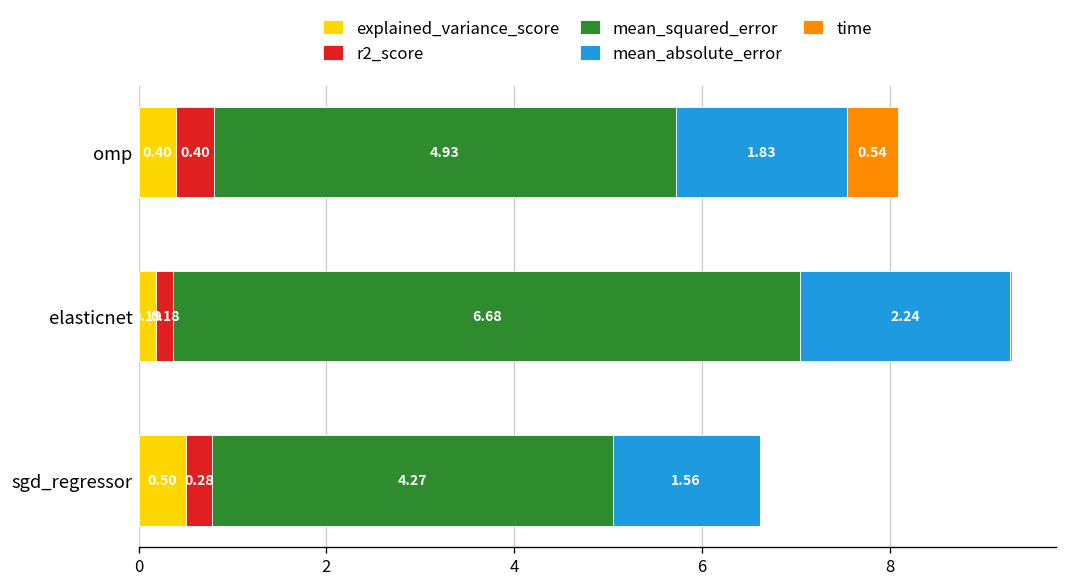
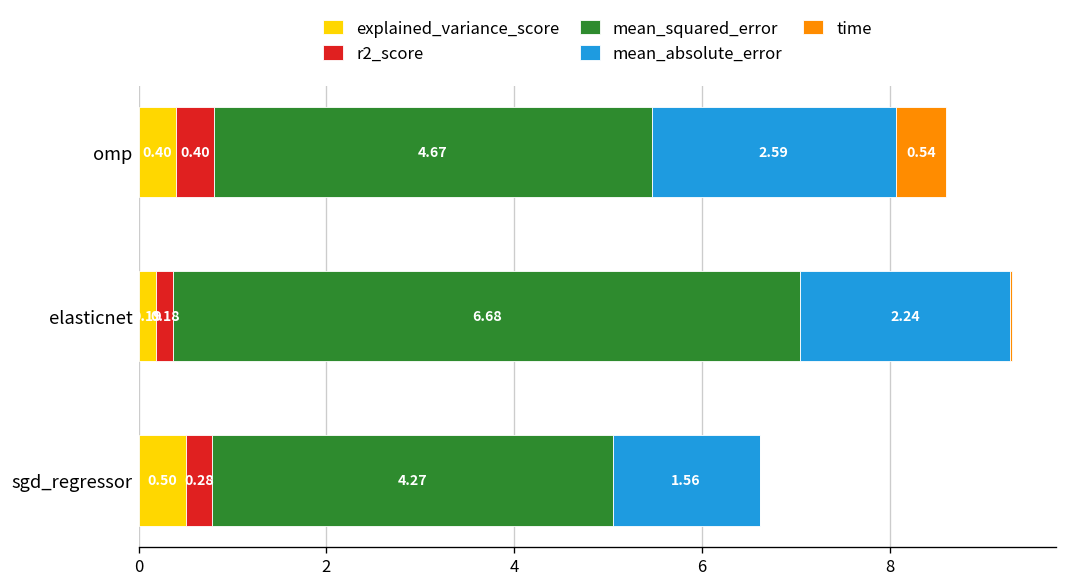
  {
    "explained_variance_score": {
      "omp": 0.40,
      "sgd_regressor": 0.50
    },
    "r2_score": {
      "omp": 0.40,
      "sgd_regressor": 0.28
    },
    "mean_squared_error": {
-     "omp": 4.93,
+     "omp": 4.67,
      "elasticnet": 6.68,
      "sgd_regressor": 4.27
    },
    "mean_absolute_error": {
-     "omp": 1.83,
+     "omp": 2.59,
      "elasticnet": 2.24,
      "sgd_regressor": 1.56
    },
    "time": {
      "omp": 0.54
    }
  }
